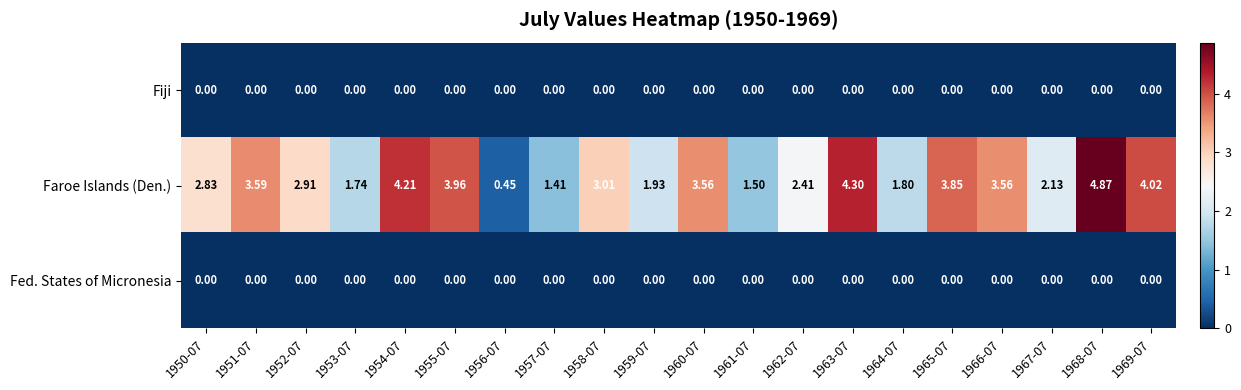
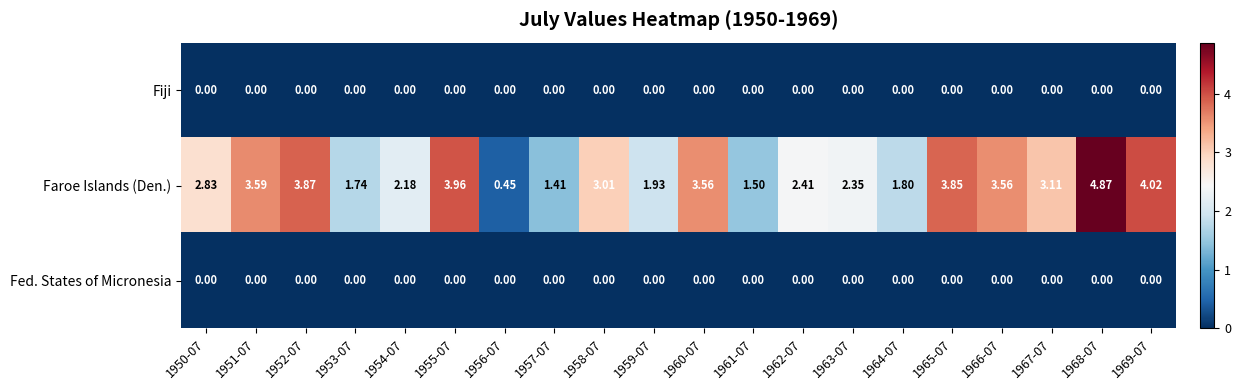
  {
    "Fiji": {
      "1950-07": 0.00,
      "1951-07": 0.00,
      "1952-07": 0.00,
      "1953-07": 0.00,
      "1954-07": 0.00,
      "1955-07": 0.00,
      "1956-07": 0.00,
      "1957-07": 0.00,
      "1958-07": 0.00,
      "1959-07": 0.00,
      "1960-07": 0.00,
      "1961-07": 0.00,
      "1962-07": 0.00,
      "1963-07": 0.00,
      "1964-07": 0.00,
      "1965-07": 0.00,
      "1966-07": 0.00,
      "1967-07": 0.00,
      "1968-07": 0.00,
      "1969-07": 0.00
    },
    "Faroe Islands (Den.)": {
      "1950-07": 2.83,
      "1951-07": 3.59,
-     "1952-07": 2.91,
+     "1952-07": 3.87,
      "1953-07": 1.74,
-     "1954-07": 4.21,
+     "1954-07": 2.18,
      "1955-07": 3.96,
      "1956-07": 0.45,
      "1957-07": 1.41,
      "1958-07": 3.01,
      "1959-07": 1.93,
      "1960-07": 3.56,
      "1961-07": 1.50,
      "1962-07": 2.41,
-     "1963-07": 4.30,
+     "1963-07": 2.35,
      "1964-07": 1.80,
      "1965-07": 3.85,
      "1966-07": 3.56,
-     "1967-07": 2.13,
+     "1967-07": 3.11,
      "1968-07": 4.87,
      "1969-07": 4.02
    },
    "Fed. States of Micronesia": {
      "1950-07": 0.00,
      "1951-07": 0.00,
      "1952-07": 0.00,
      "1953-07": 0.00,
      "1954-07": 0.00,
      "1955-07": 0.00,
      "1956-07": 0.00,
      "1957-07": 0.00,
      "1958-07": 0.00,
      "1959-07": 0.00,
      "1960-07": 0.00,
      "1961-07": 0.00,
      "1962-07": 0.00,
      "1963-07": 0.00,
      "1964-07": 0.00,
      "1965-07": 0.00,
      "1966-07": 0.00,
      "1967-07": 0.00,
      "1968-07": 0.00,
      "1969-07": 0.00
    }
  }
